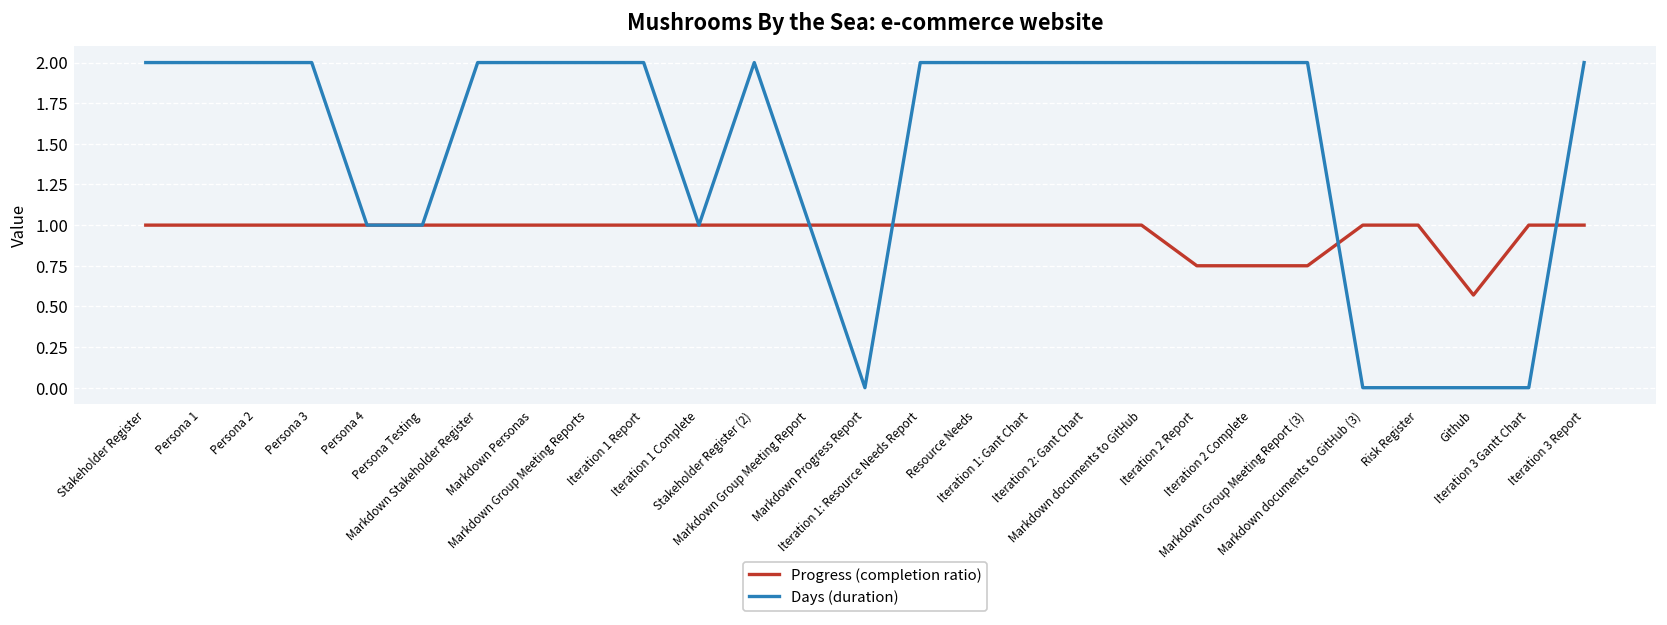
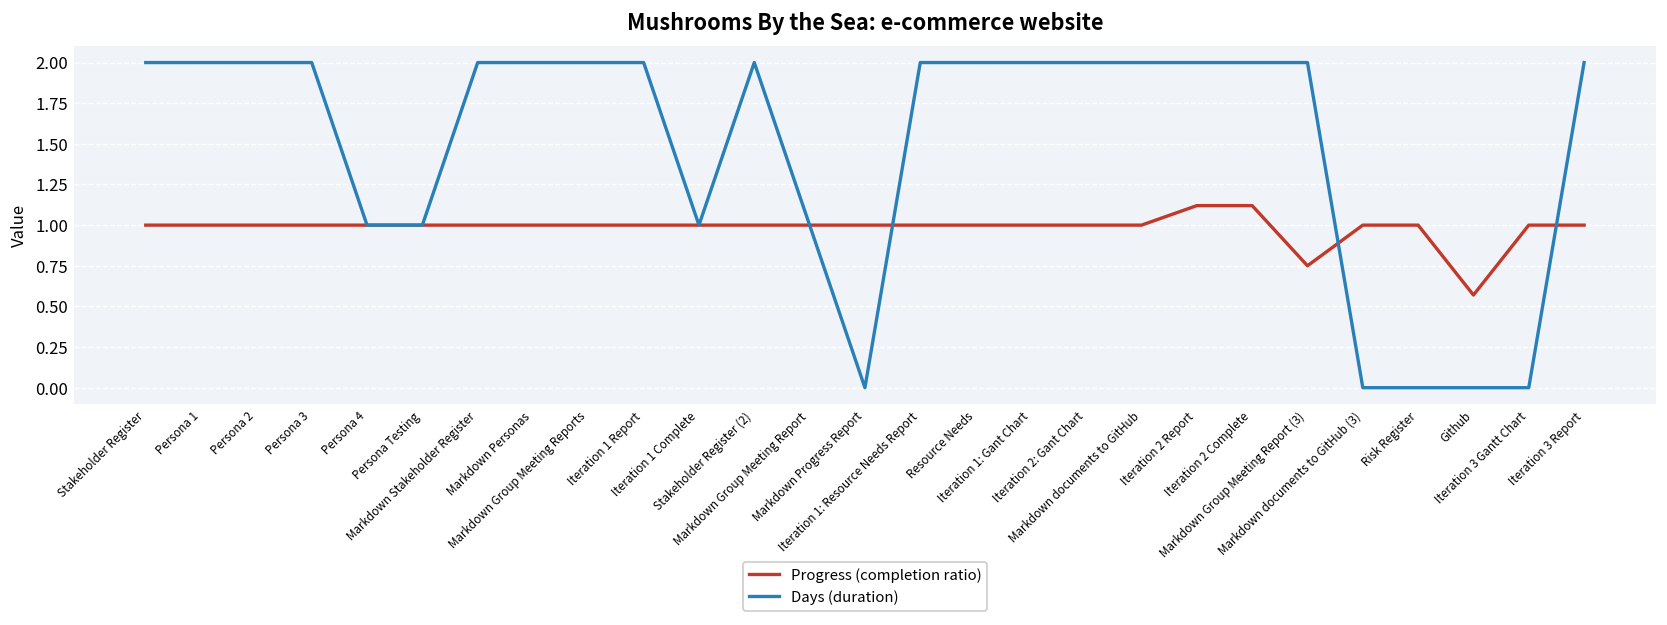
  {
    "Progress (completion ratio)": {
      "Stakeholder Register": 1.00,
      "Persona 1": 1.00,
      "Persona 2": 1.00,
      "Persona 3": 1.00,
      "Markdown Stakeholder Register": 1.00,
      "Markdown Personas": 1.00,
      "Markdown Group Meeting Reports": 1.00,
      "Iteration 1 Report": 1.00,
      "Stakeholder Register (2)": 1.00,
      "Markdown Progress Report": 1.00,
      "Iteration 1: Resource Needs Report": 1.00,
      "Resource Needs": 1.00,
      "Iteration 1: Gant Chart": 1.00,
      "Iteration 2: Gant Chart": 1.00,
      "Markdown documents to GitHub": 1.00,
-     "Iteration 2 Report": 0.75,
-     "Iteration 2 Complete": 0.75,
+     "Iteration 2 Report": 1.12,
+     "Iteration 2 Complete": 1.12,
      "Markdown Group Meeting Report (3)": 0.75,
      "Markdown documents to GitHub (3)": 1.00,
      "Risk Register": 1.00,
      "Github": 0.57,
      "Iteration 3 Gantt Chart": 1.00,
      "Iteration 3 Report": 1.00
    },
    "Days (duration)": {
      "Stakeholder Register": 2.00,
      "Persona 1": 2.00,
      "Persona 2": 2.00,
      "Persona 3": 2.00,
      "Markdown Stakeholder Register": 2.00,
      "Markdown Personas": 2.00,
      "Markdown Group Meeting Reports": 2.00,
      "Iteration 1 Report": 2.00,
      "Stakeholder Register (2)": 2.00,
      "Markdown Progress Report": 0.00,
      "Iteration 1: Resource Needs Report": 2.00,
      "Resource Needs": 2.00,
      "Iteration 1: Gant Chart": 2.00,
      "Iteration 2: Gant Chart": 2.00,
      "Markdown documents to GitHub": 2.00,
      "Iteration 2 Report": 2.00,
      "Iteration 2 Complete": 2.00,
      "Markdown Group Meeting Report (3)": 2.00,
      "Markdown documents to GitHub (3)": 0.00,
      "Risk Register": 0.00,
      "Github": 0.00,
      "Iteration 3 Gantt Chart": 0.00,
      "Iteration 3 Report": 2.00
    }
  }
